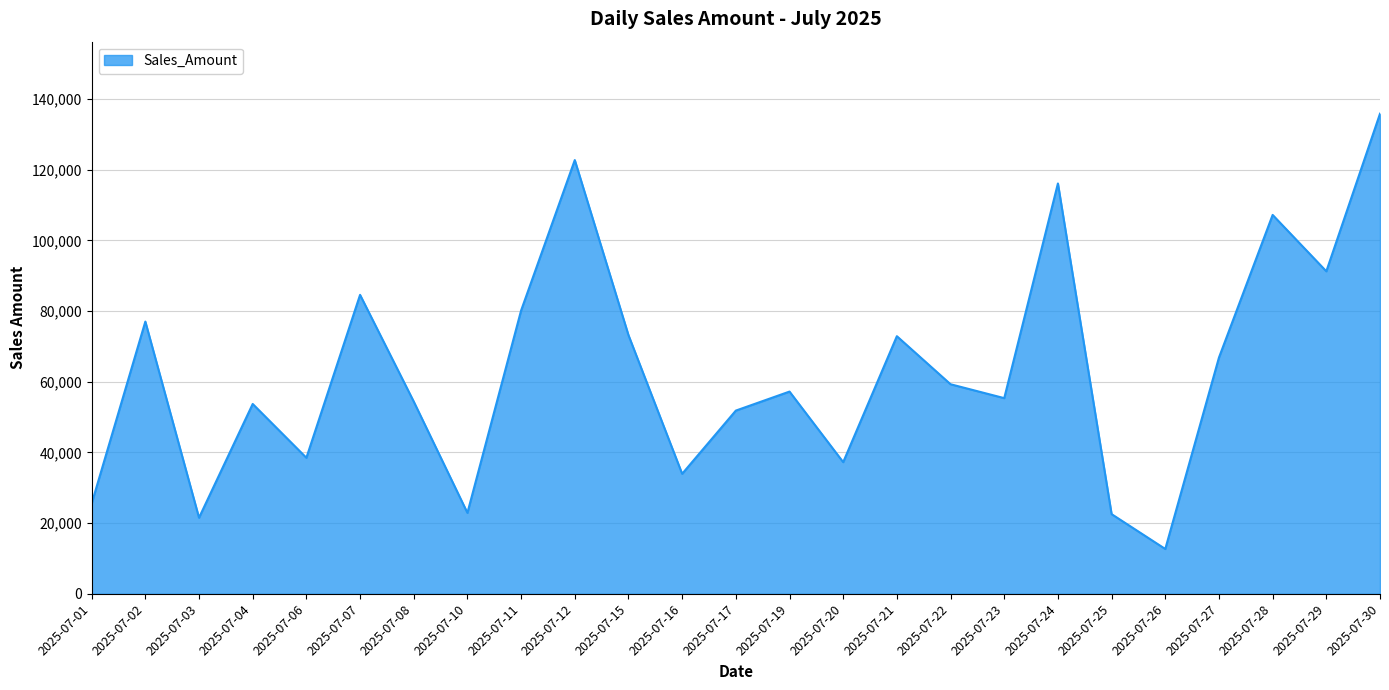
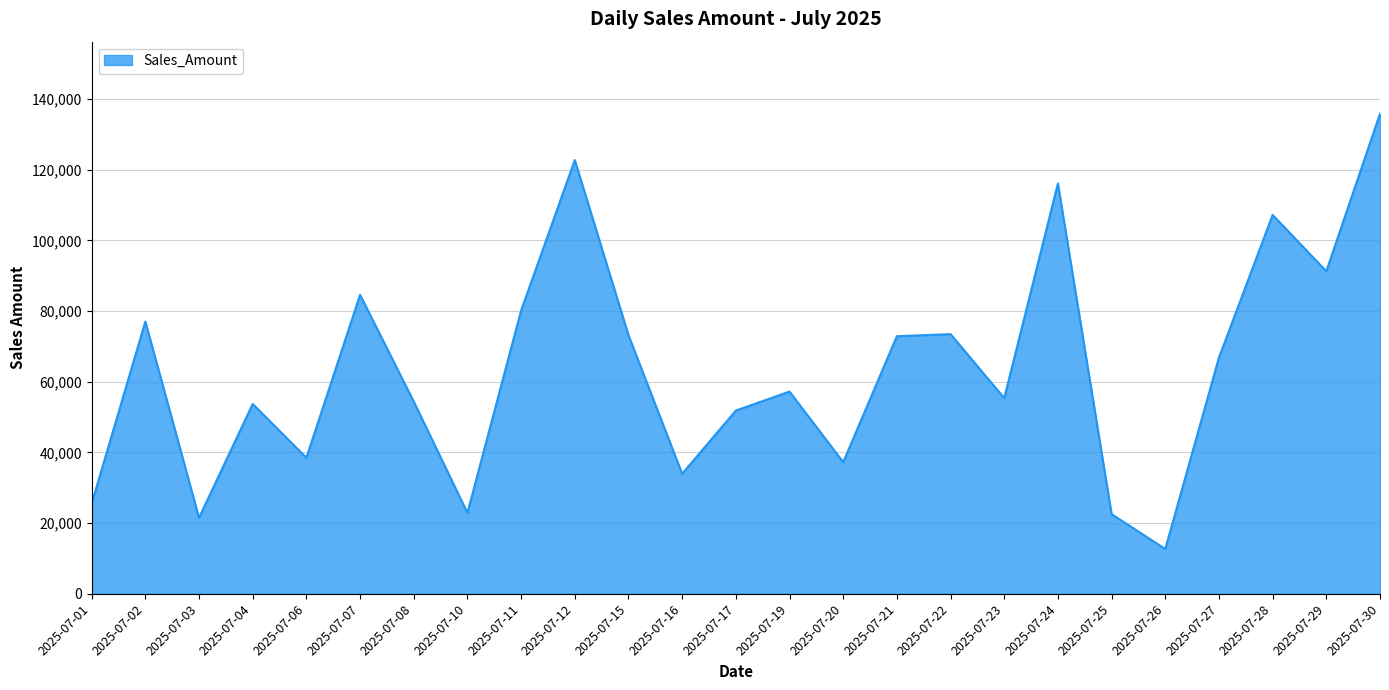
  {
    "2025-07-01": "26,000",
    "2025-07-02": "77,000",
    "2025-07-03": "22,000",
    "2025-07-04": "54,000",
    "2025-07-06": "39,000",
    "2025-07-07": "85,000",
    "2025-07-08": "54,000",
    "2025-07-10": "23,000",
    "2025-07-11": "80,000",
    "2025-07-12": "123,000",
    "2025-07-15": "73,000",
    "2025-07-16": "34,000",
    "2025-07-17": "52,000",
    "2025-07-19": "57,000",
    "2025-07-20": "37,000",
    "2025-07-21": "73,000",
-   "2025-07-22": "59,000",
+   "2025-07-22": "74,000",
    "2025-07-23": "55,000",
    "2025-07-24": "116,000",
    "2025-07-25": "23,000",
    "2025-07-26": "13,000",
    "2025-07-27": "67,000",
    "2025-07-28": "107,000",
    "2025-07-29": "91,000",
    "2025-07-30": "136,000"
  }
